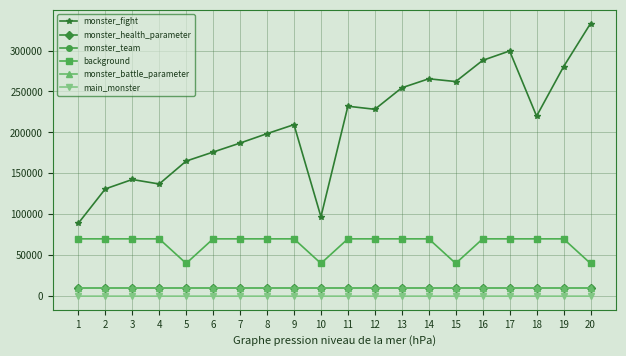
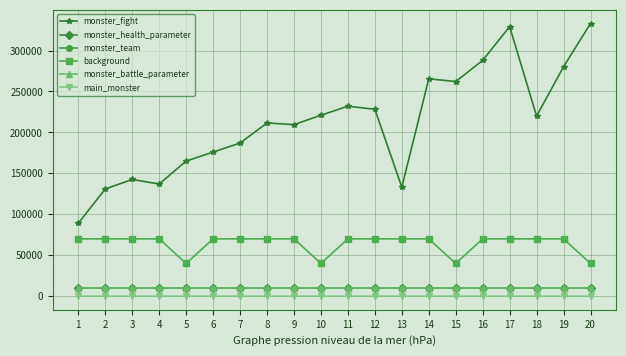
  {
    "monster_fight": {
      "1": 90000,
      "2": 130000,
      "3": 140000,
      "4": 140000,
      "5": 170000,
      "6": 180000,
      "7": 190000,
-     "8": 200000,
+     "8": 210000,
      "9": 210000,
-     "10": 100000,
+     "10": 220000,
      "11": 230000,
      "12": 230000,
-     "13": 250000,
+     "13": 130000,
      "14": 270000,
      "15": 260000,
      "16": 290000,
-     "17": 300000,
+     "17": 330000,
      "18": 220000,
      "19": 280000,
      "20": 330000
    }
  }
